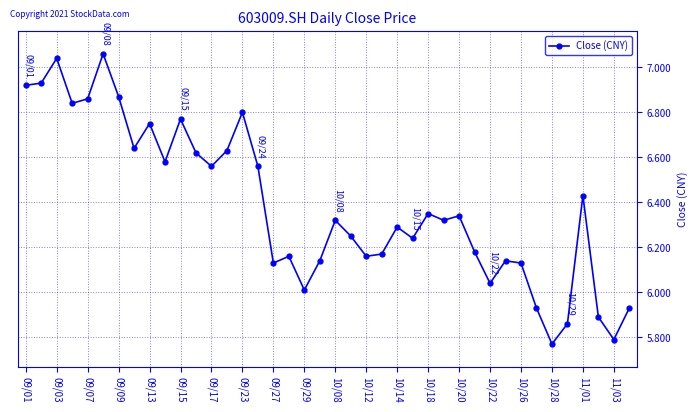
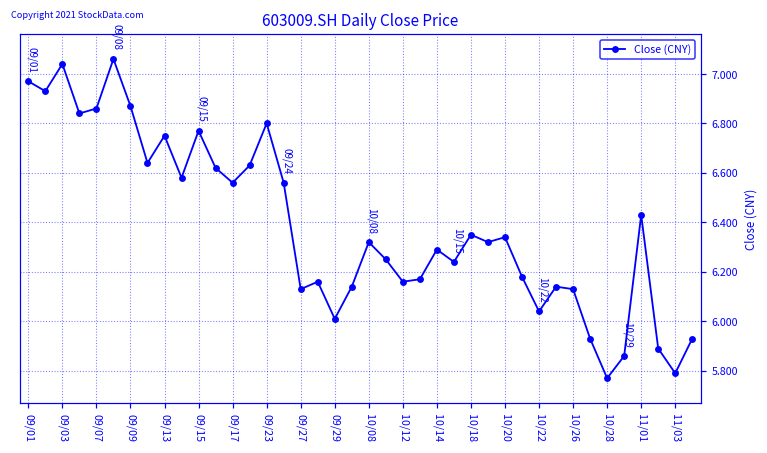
  {
-   "09/01": 6.92,
+   "09/01": 6.97,
    "09/03": 7.04,
    "09/07": 6.86,
    "09/09": 6.87,
    "09/13": 6.75,
    "09/17": 6.56,
    "09/23": 6.80,
    "09/27": 6.13,
    "09/29": 6.01,
    "10/12": 6.16,
    "10/14": 6.29,
    "10/20": 6.34,
    "10/26": 6.13,
    "10/28": 5.77,
    "11/01": 6.43,
    "11/03": 5.79
  }
